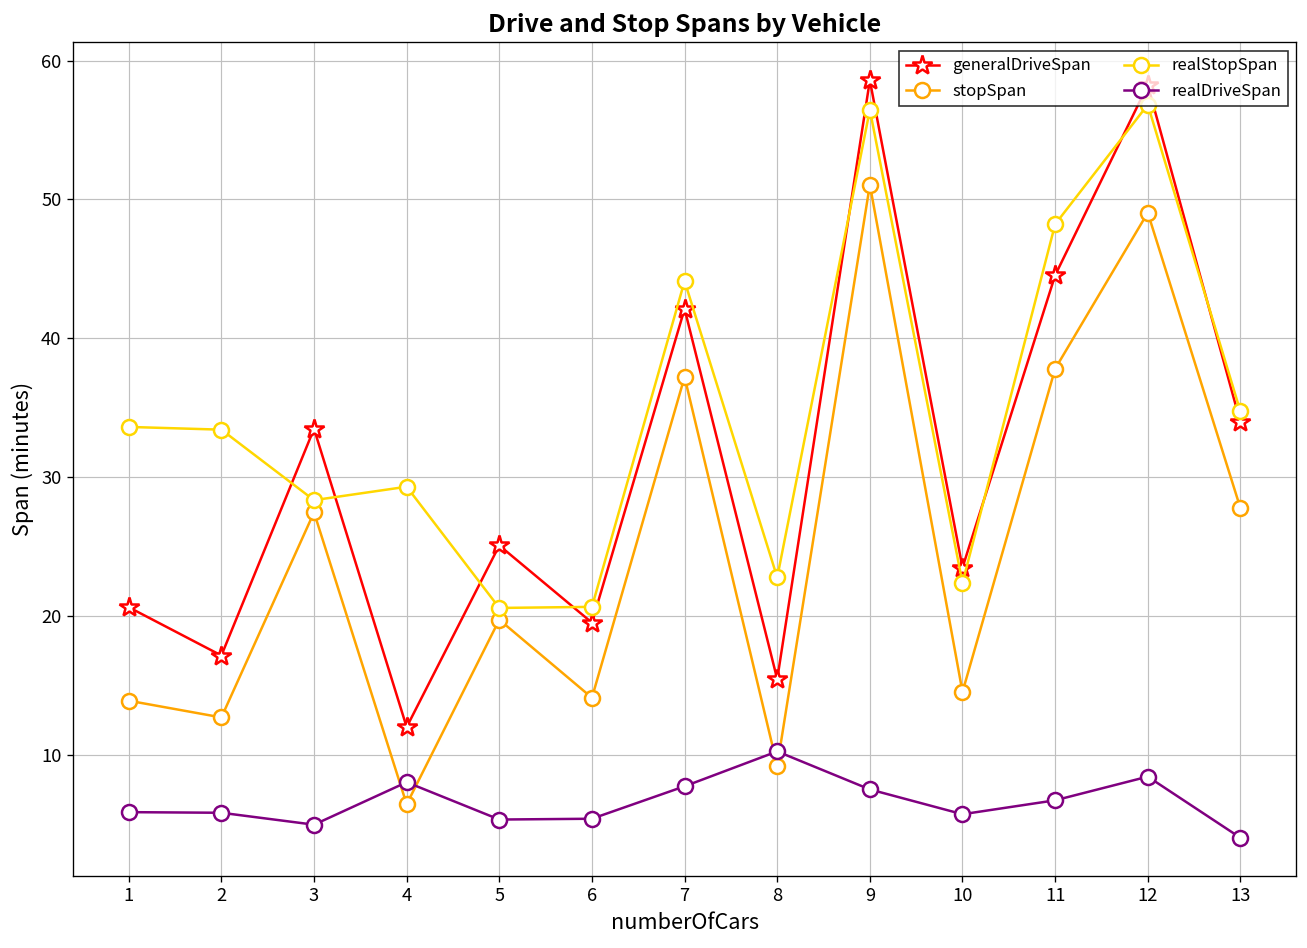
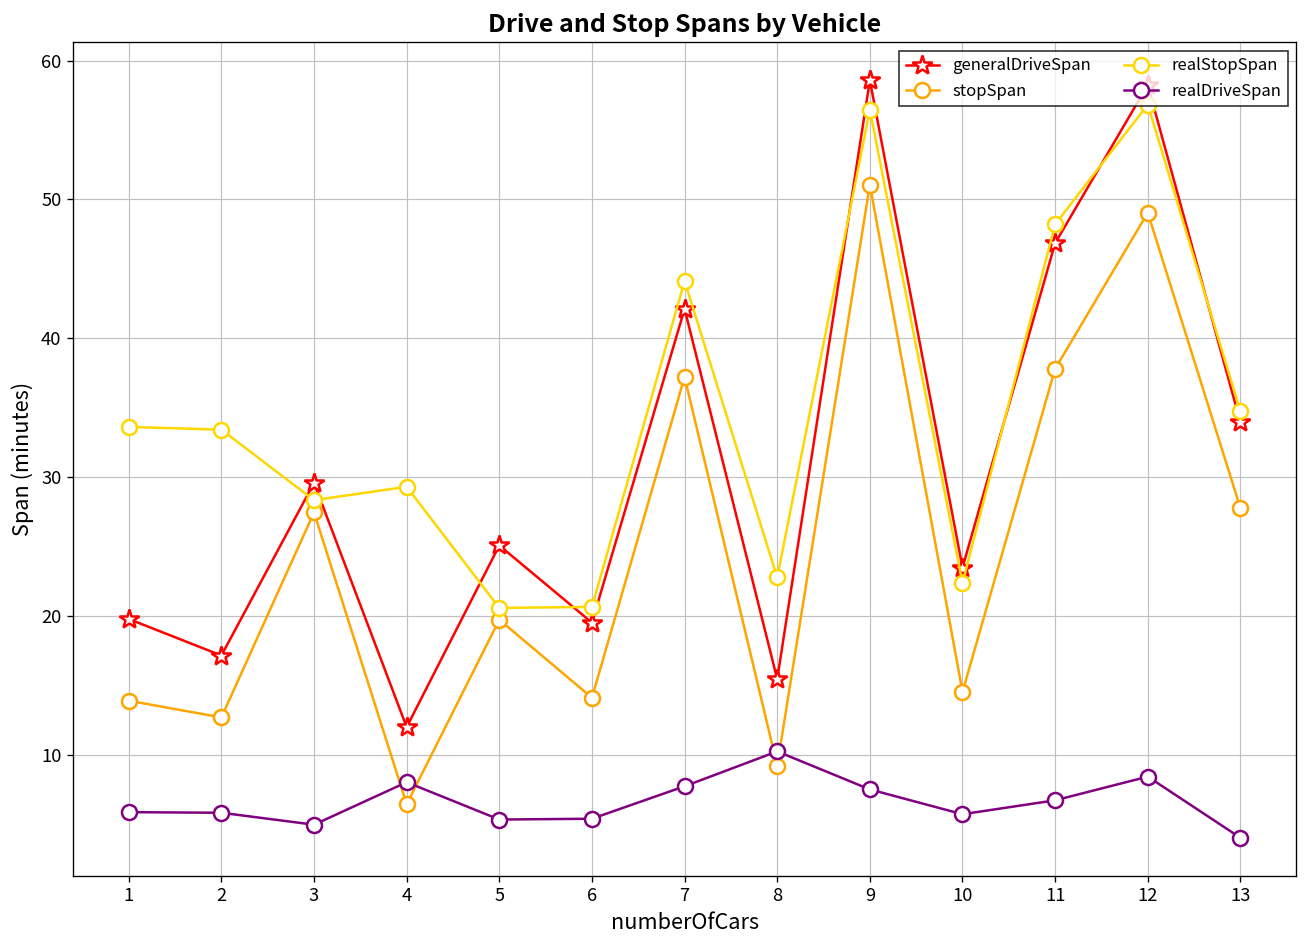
  {
    "generalDriveSpan": {
-     "1": 20.6,
+     "1": 19.8,
      "2": 17.2,
-     "3": 33.5,
+     "3": 29.6,
      "4": 12.0,
      "5": 25.1,
      "6": 19.5,
      "7": 42.1,
      "8": 15.5,
      "9": 58.6,
      "10": 23.5,
-     "11": 44.5,
+     "11": 46.8,
      "13": 33.9
    },
    "realDriveSpan": {
      "1": 5.9,
      "2": 5.8,
      "3": 5.0,
      "4": 8.0,
      "5": 5.3,
      "6": 5.4,
      "7": 7.7,
      "8": 10.3,
      "9": 7.5,
      "10": 5.7,
      "11": 6.7,
      "12": 8.4,
      "13": 4.0
    }
  }
